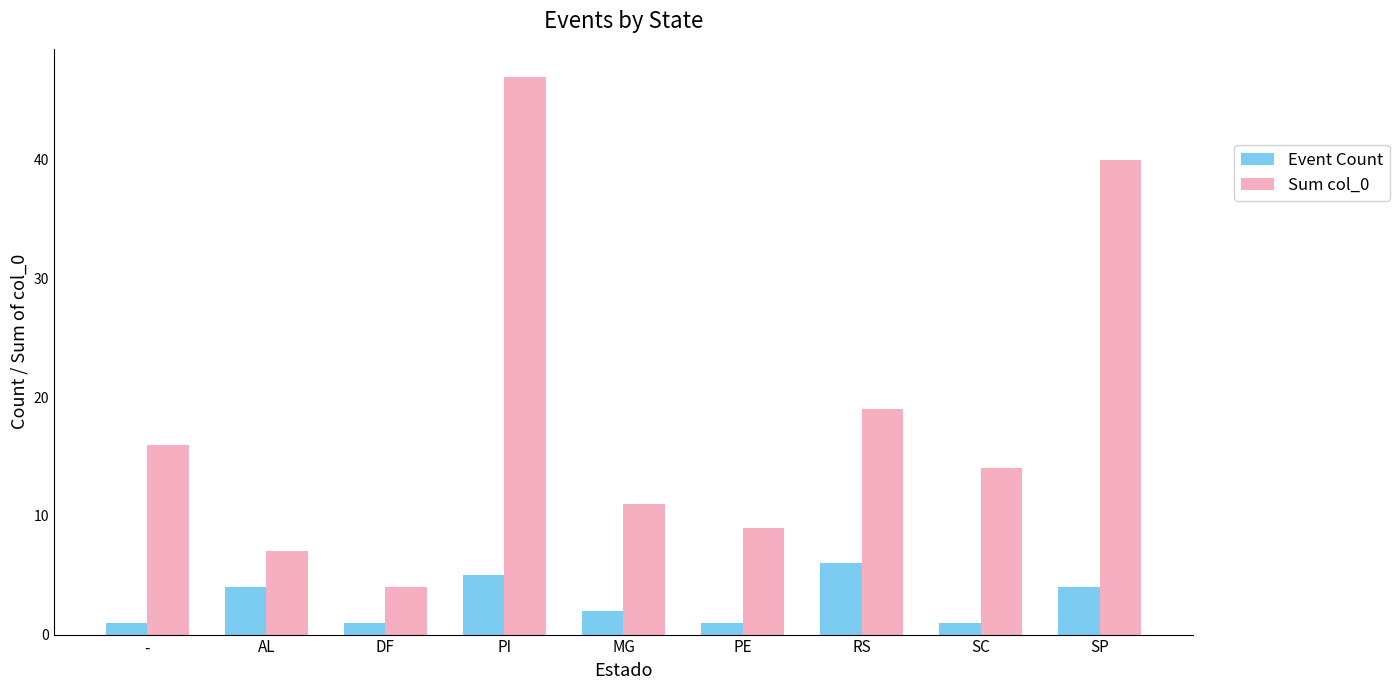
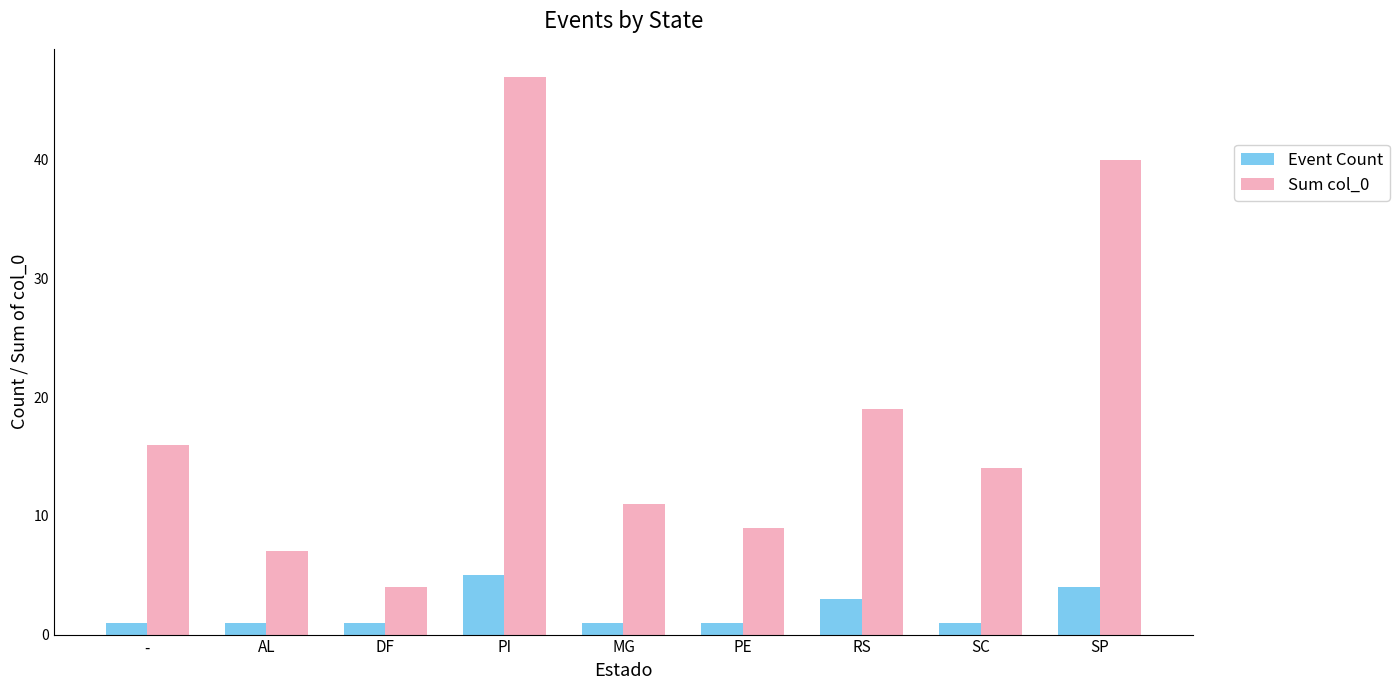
  {
    "Event Count": {
      "-": 1,
-     "AL": 4,
+     "AL": 1,
      "DF": 1,
      "PI": 5,
-     "MG": 2,
+     "MG": 1,
      "PE": 1,
-     "RS": 6,
+     "RS": 3,
      "SC": 1,
      "SP": 4
    },
    "Sum col_0": {
      "-": 16,
      "AL": 7,
      "DF": 4,
      "PI": 47,
      "MG": 11,
      "PE": 9,
      "RS": 19,
      "SC": 14,
      "SP": 40
    }
  }
